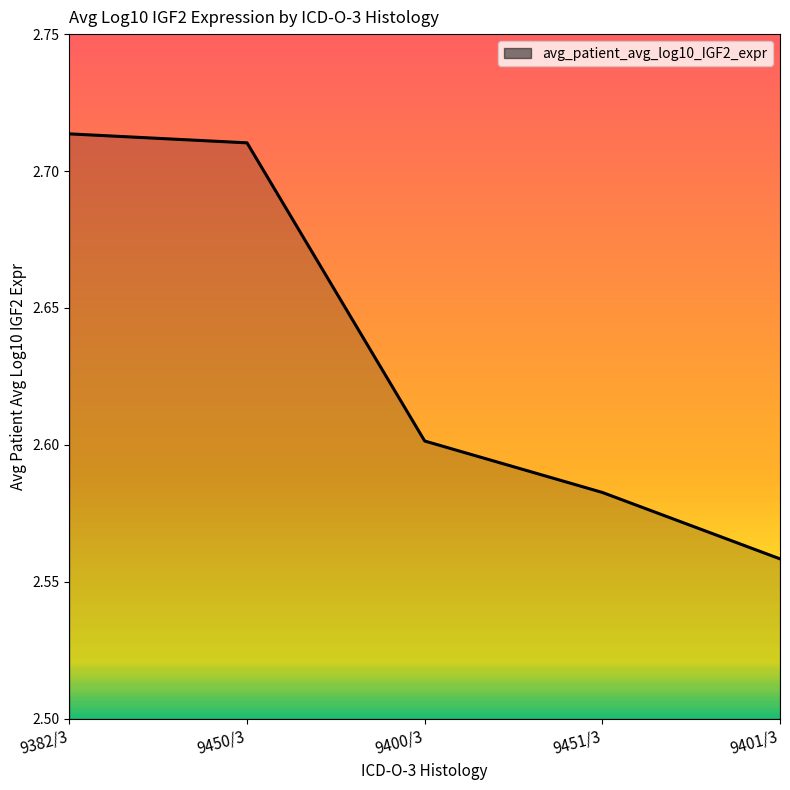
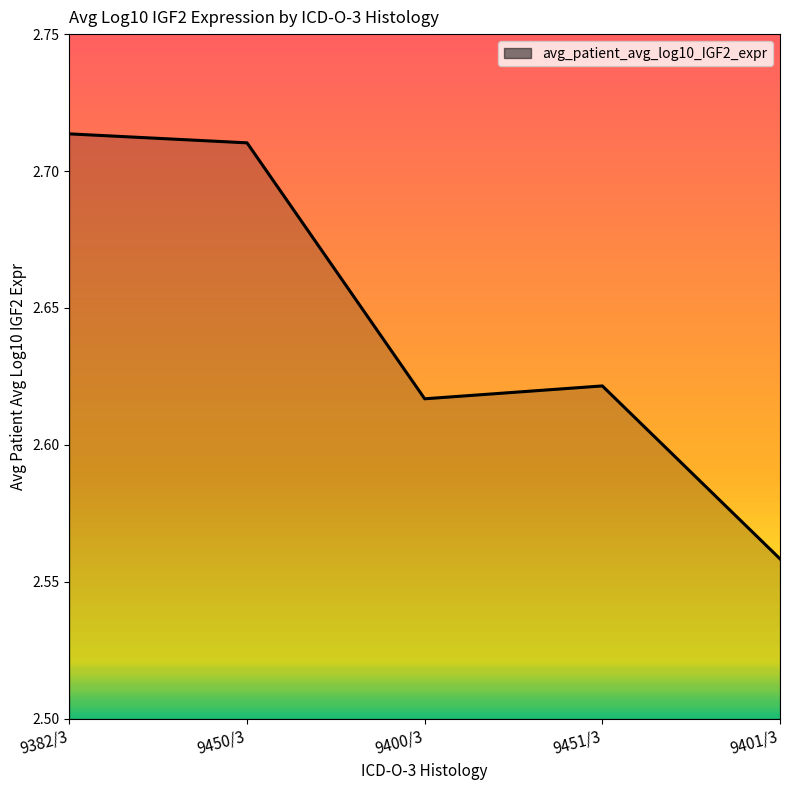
  {
    "9382/3": 2.714,
    "9450/3": 2.710,
-   "9400/3": 2.601,
-   "9451/3": 2.583,
+   "9400/3": 2.617,
+   "9451/3": 2.622,
    "9401/3": 2.558
  }
